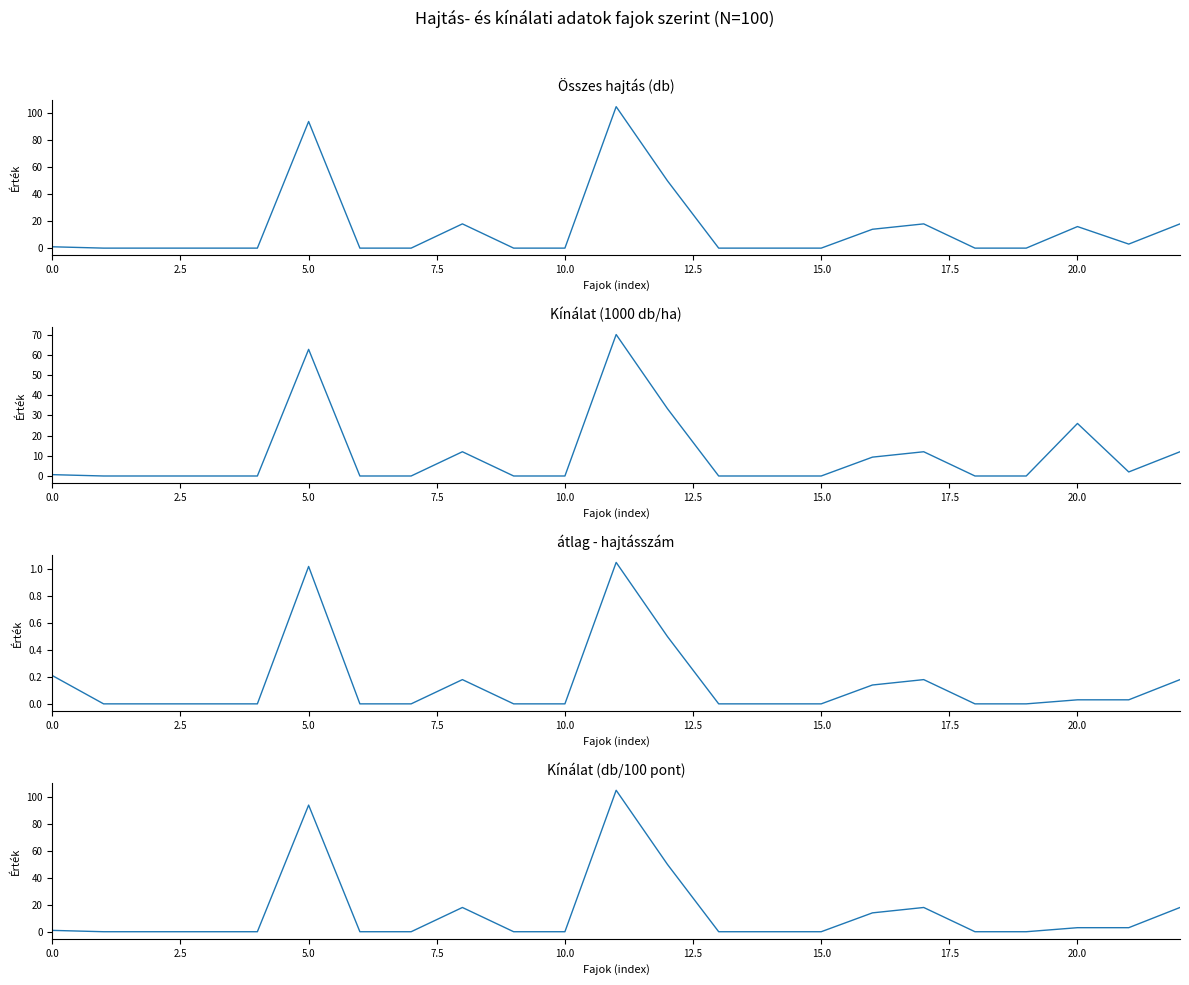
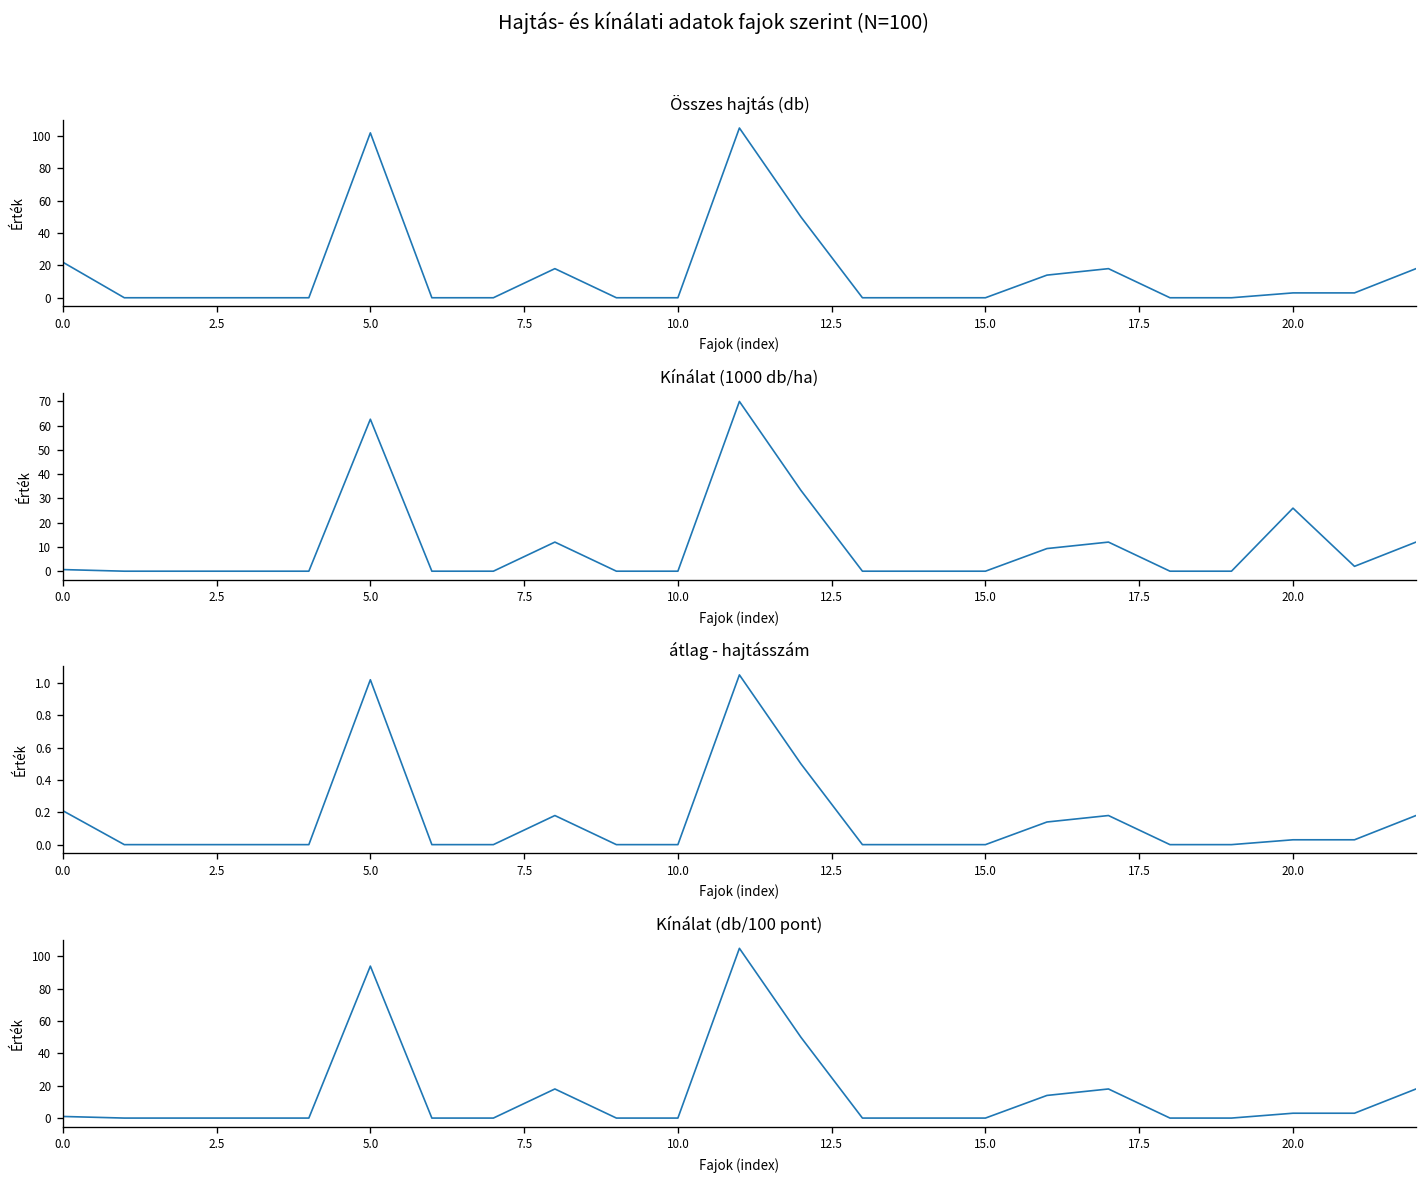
  {
    "Összes hajtás (db)": {
-     "0.0": 1,
-     "5.0": 94,
+     "0.0": 22,
+     "5.0": 102,
      "10.0": 0,
      "15.0": 0,
-     "20.0": 16
+     "20.0": 3
    },
    "Kínálat (1000 db/ha)": {
      "0.0": 1,
      "5.0": 63,
      "10.0": 0,
      "15.0": 0,
      "20.0": 26
    },
    "átlag - hajtásszám": {
      "0.0": 0.21,
      "5.0": 1.02,
      "10.0": 0.00,
      "15.0": 0.00,
      "20.0": 0.03
    },
    "Kínálat (db/100 pont)": {
      "0.0": 1,
      "5.0": 94,
      "10.0": 0,
      "15.0": 0,
      "20.0": 3
    }
  }
